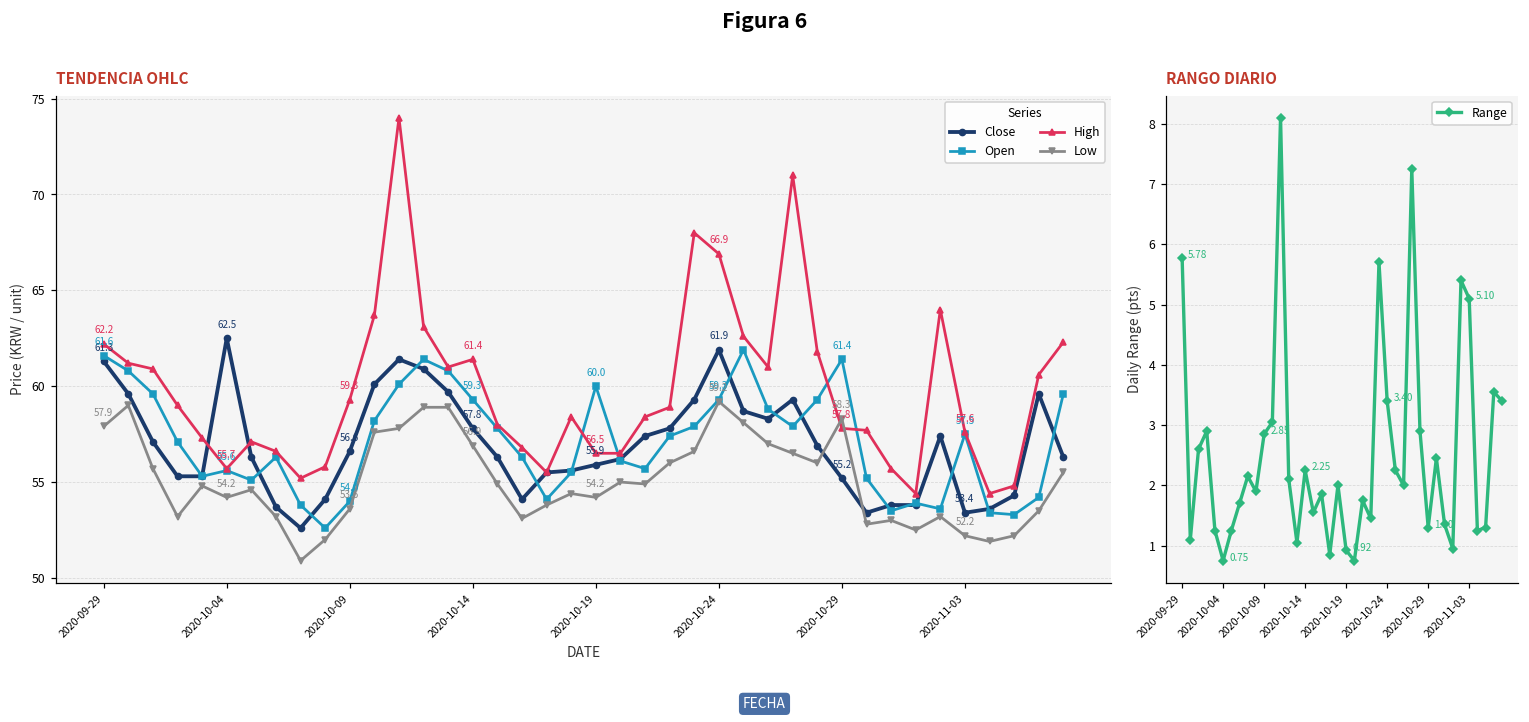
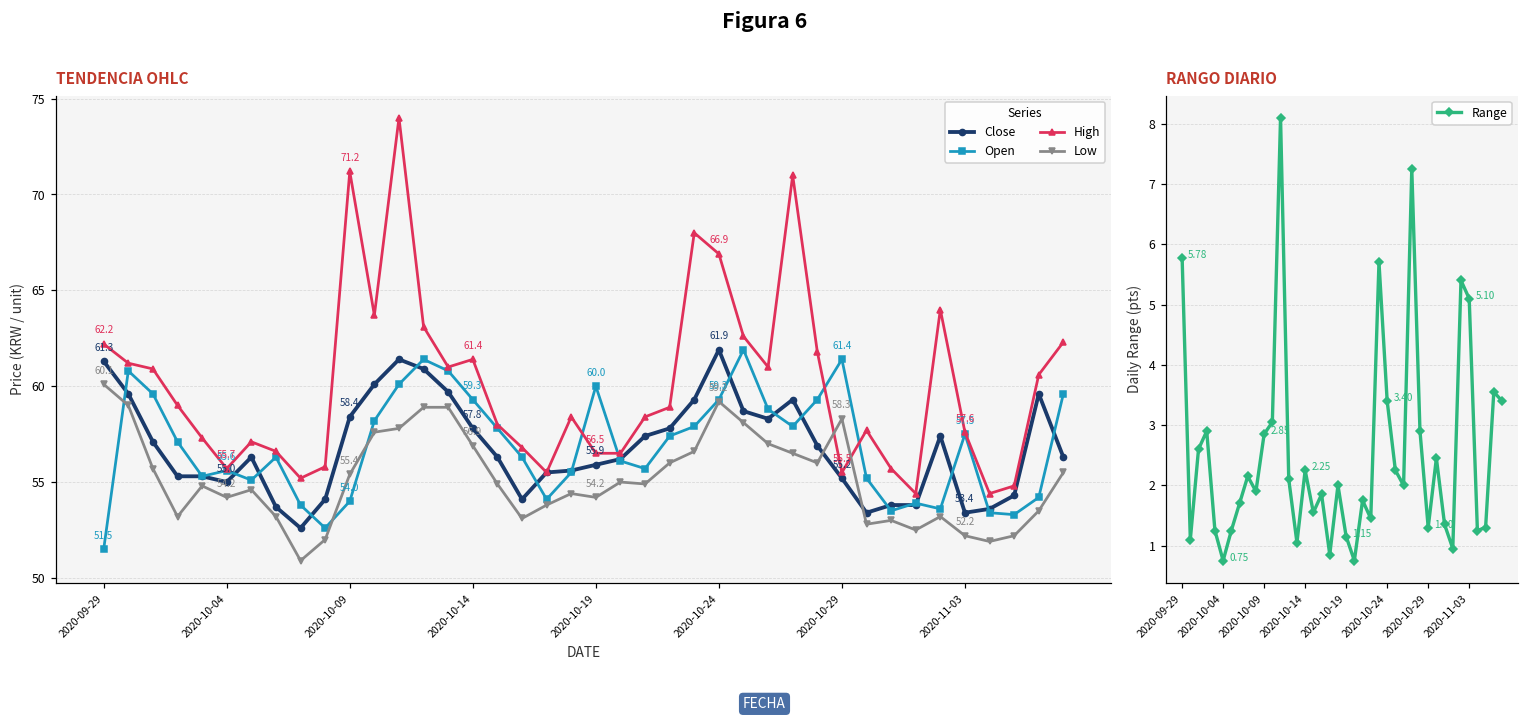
  {
    "TENDENCIA OHLC": {
      "Close": {
-       "2020-10-04": 62.5,
-       "2020-10-09": 56.6,
+       "2020-10-04": 55.0,
+       "2020-10-09": 58.4,
        "2020-10-14": 57.8,
        "2020-10-24": 61.9,
        "2020-10-29": 55.2,
        "2020-11-03": 53.4
      },
      "Open": {
-       "2020-09-29": 61.6,
+       "2020-09-29": 51.5,
        "2020-10-14": 59.3,
        "2020-10-19": 60.0,
        "2020-10-29": 61.4
      },
      "High": {
        "2020-09-29": 62.2,
-       "2020-10-09": 59.3,
+       "2020-10-09": 71.2,
        "2020-10-14": 61.4,
        "2020-10-19": 56.5,
        "2020-10-24": 66.9,
-       "2020-10-29": 57.8
+       "2020-10-29": 55.5
      },
      "Low": {
-       "2020-09-29": 57.9,
+       "2020-09-29": 60.1,
        "2020-10-04": 54.2,
-       "2020-10-09": 53.6,
+       "2020-10-09": 55.4,
        "2020-10-19": 54.2,
        "2020-10-29": 58.3,
        "2020-11-03": 52.2
      }
    },
    "RANGO DIARIO": {
      "2020-09-29": 5.78,
      "2020-10-04": 0.75,
      "2020-10-09": 2.85,
      "2020-10-14": 2.25,
-     "2020-10-19": 0.92,
+     "2020-10-19": 1.15,
      "2020-10-24": 3.40,
      "2020-11-03": 5.10
    }
  }
